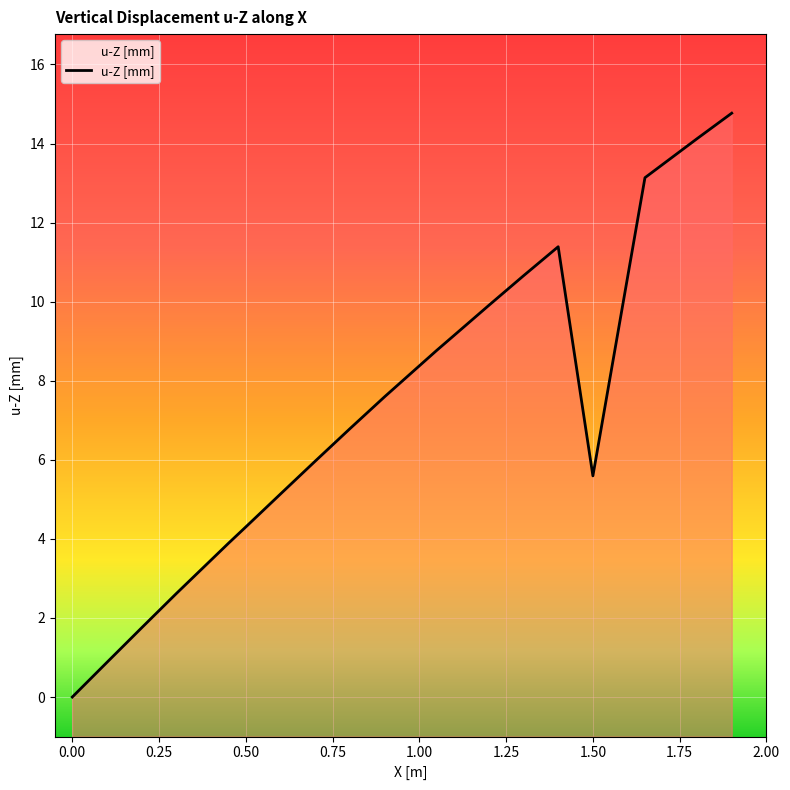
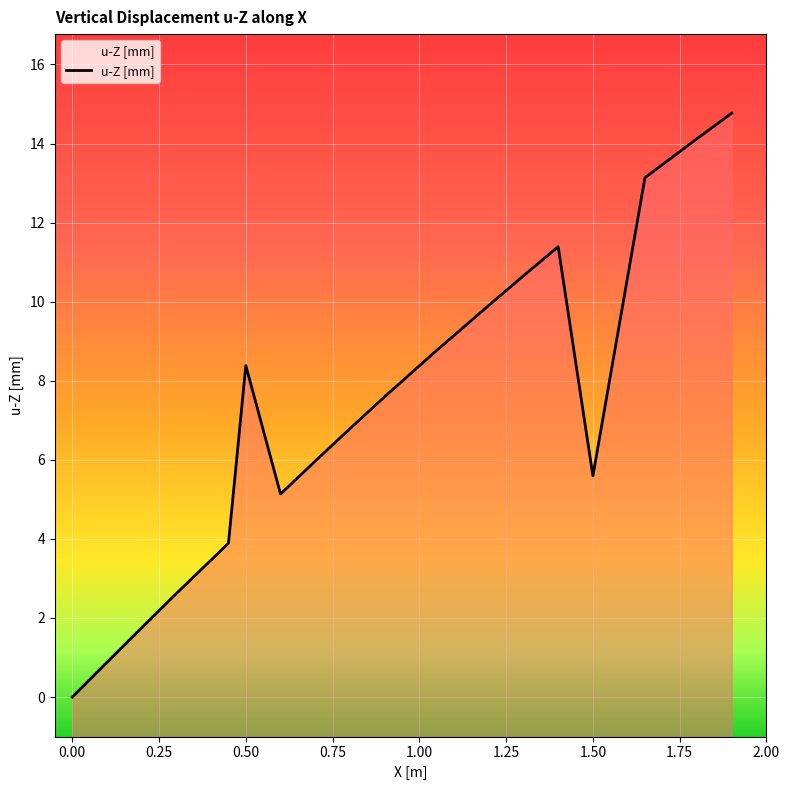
  {
    "0.00": 0.0,
-   "0.50": 4.3,
+   "0.50": 8.4,
    "1.50": 5.6
  }
